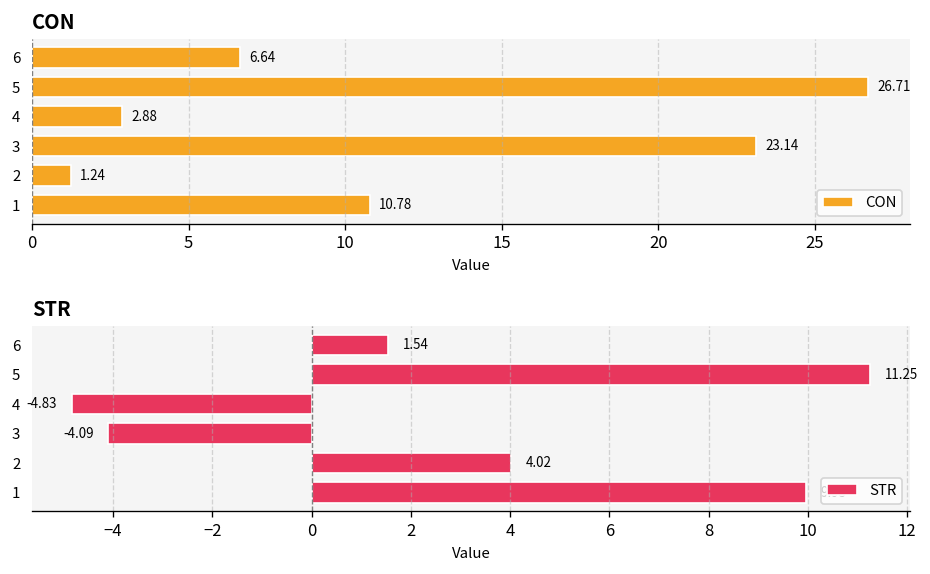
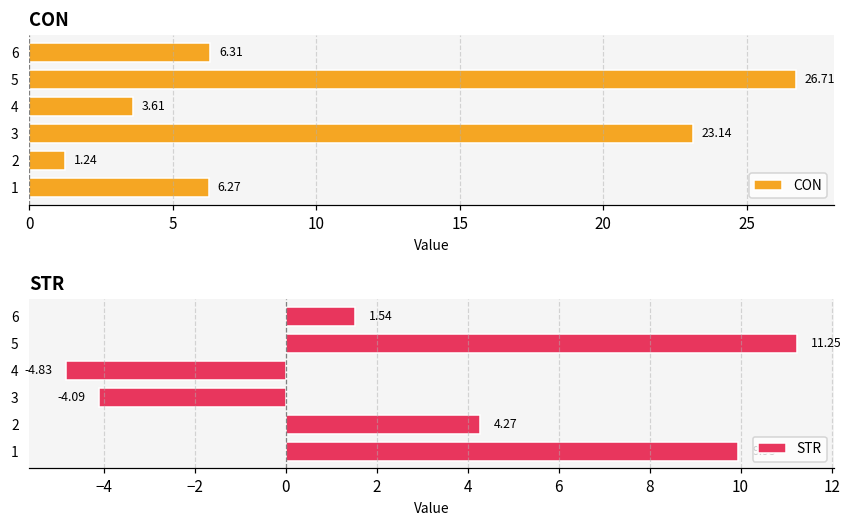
  {
    "CON": {
-     "6": 6.64,
+     "6": 6.31,
      "5": 26.71,
-     "4": 2.88,
+     "4": 3.61,
      "3": 23.14,
      "2": 1.24,
-     "1": 10.78
+     "1": 6.27
    },
    "STR": {
      "6": 1.54,
      "5": 11.25,
      "4": -4.83,
      "3": -4.09,
-     "2": 4.02
+     "2": 4.27
    }
  }
